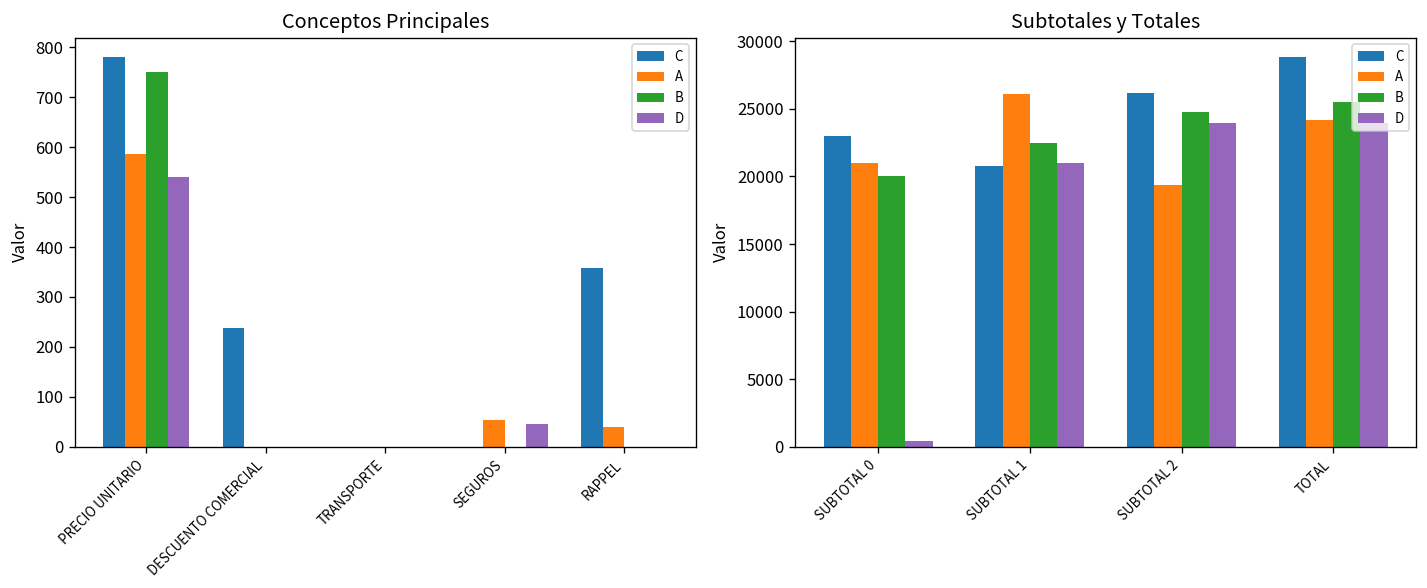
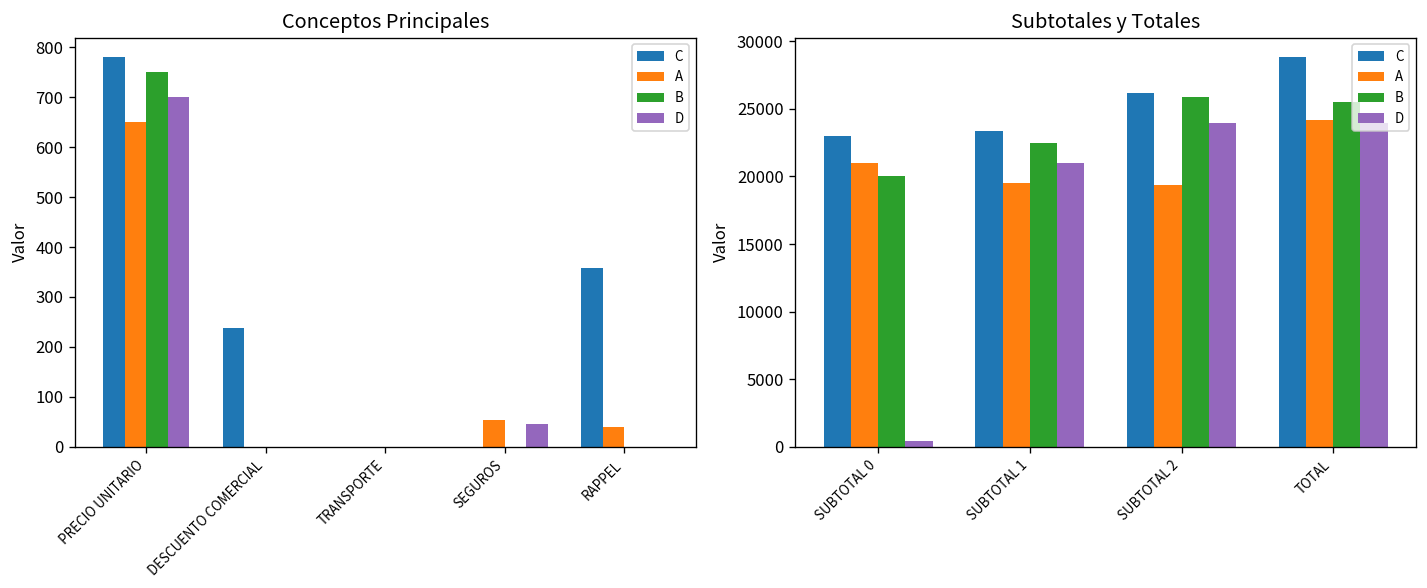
  {
    "Conceptos Principales": {
      "C": {
        "PRECIO UNITARIO": 780,
        "DESCUENTO COMERCIAL": 240,
        "RAPPEL": 360
      },
      "A": {
-       "PRECIO UNITARIO": 590,
+       "PRECIO UNITARIO": 650,
        "SEGUROS": 50,
        "RAPPEL": 40
      },
      "B": {
        "PRECIO UNITARIO": 750,
        "TRANSPORTE": 0,
        "SEGUROS": 0
      },
      "D": {
-       "PRECIO UNITARIO": 540,
+       "PRECIO UNITARIO": 700,
        "SEGUROS": 50,
        "RAPPEL": 0
      }
    },
    "Subtotales y Totales": {
      "C": {
        "SUBTOTAL 0": 23000,
-       "SUBTOTAL 1": 20800,
+       "SUBTOTAL 1": 23400,
        "SUBTOTAL 2": 26200,
        "TOTAL": 28800
      },
      "A": {
        "SUBTOTAL 0": 21000,
-       "SUBTOTAL 1": 26100,
+       "SUBTOTAL 1": 19500,
        "SUBTOTAL 2": 19400,
        "TOTAL": 24200
      },
      "B": {
        "SUBTOTAL 0": 20000,
        "SUBTOTAL 1": 22500,
-       "SUBTOTAL 2": 24800,
+       "SUBTOTAL 2": 25900,
        "TOTAL": 25500
      },
      "D": {
        "SUBTOTAL 0": 500,
        "SUBTOTAL 1": 21000,
        "SUBTOTAL 2": 23900,
        "TOTAL": 23900
      }
    }
  }
